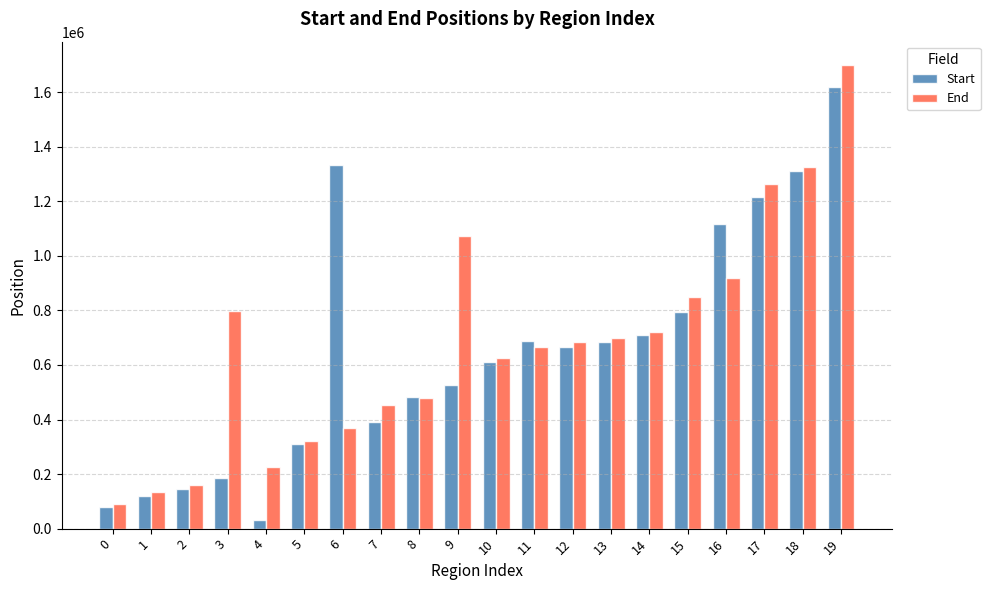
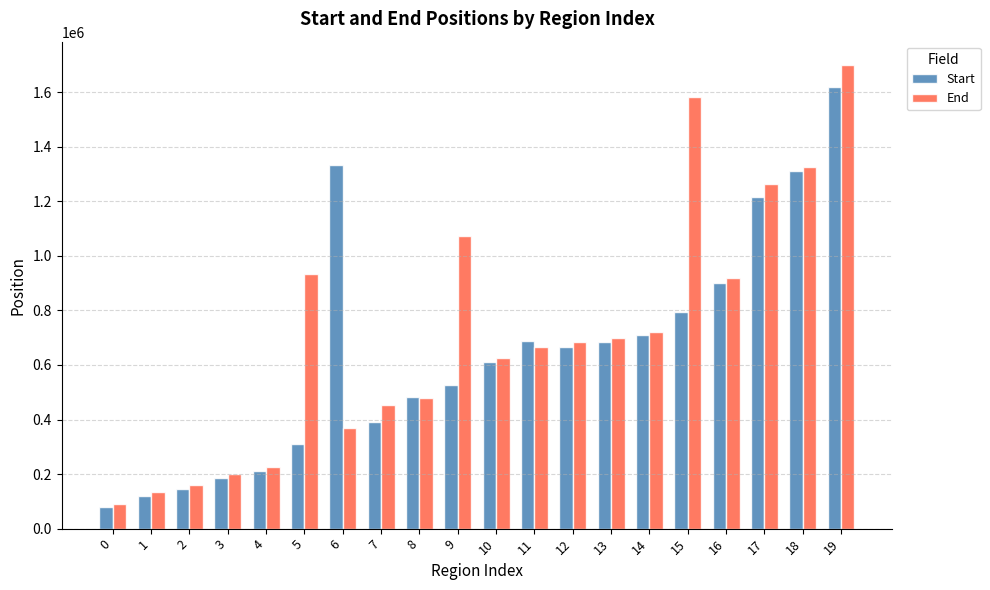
  {
    "Start": {
      "0": 80000,
      "1": 120000,
      "2": 150000,
      "3": 190000,
-     "4": 30000,
+     "4": 210000,
      "5": 310000,
      "6": 1330000,
      "7": 390000,
      "8": 480000,
      "9": 530000,
      "10": 610000,
      "11": 690000,
      "12": 670000,
      "13": 690000,
      "14": 710000,
      "15": 800000,
-     "16": 1120000,
+     "16": 900000,
      "17": 1220000,
      "18": 1310000,
      "19": 1620000
    },
    "End": {
      "0": 90000,
      "1": 140000,
      "2": 160000,
-     "3": 800000,
+     "3": 200000,
      "4": 230000,
-     "5": 320000,
+     "5": 930000,
      "6": 370000,
      "7": 450000,
      "8": 480000,
      "9": 1070000,
      "10": 630000,
      "11": 670000,
      "12": 690000,
      "13": 700000,
      "14": 720000,
-     "15": 850000,
+     "15": 1580000,
      "16": 920000,
      "17": 1270000,
      "18": 1330000,
      "19": 1700000
    }
  }
